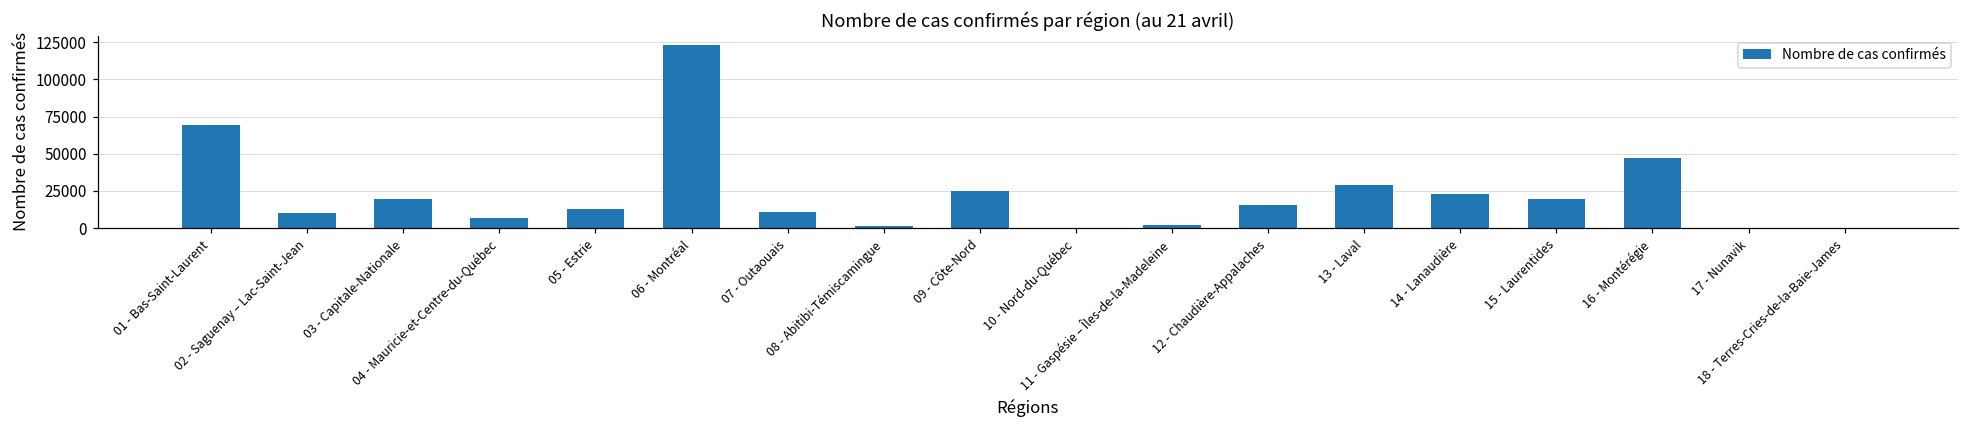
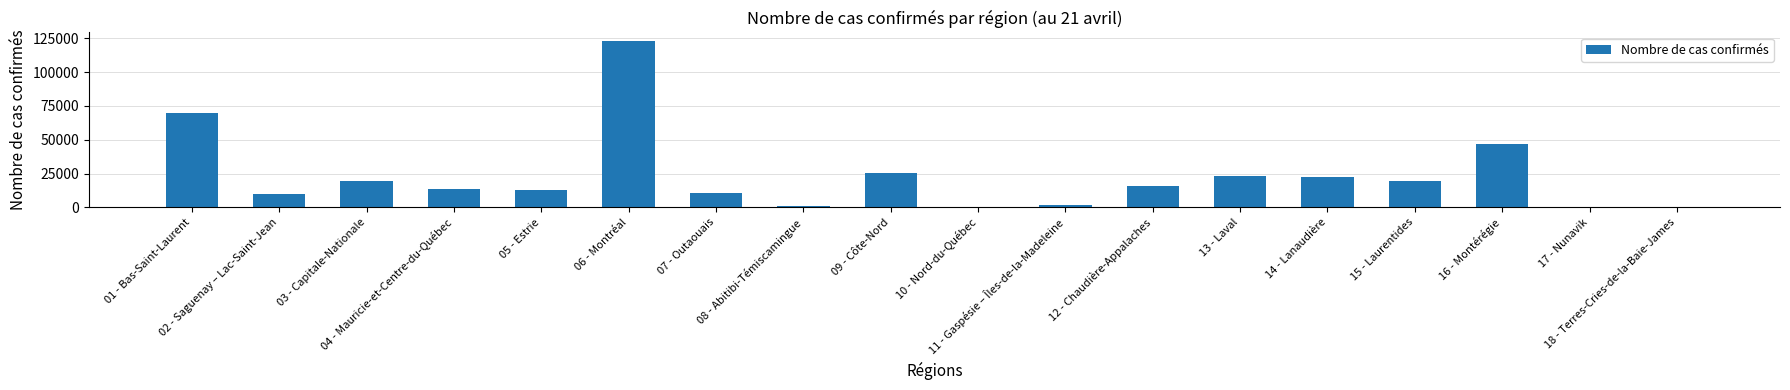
  {
    "01 - Bas-Saint-Laurent": 70000,
    "02 - Saguenay – Lac-Saint-Jean": 10000,
    "03 - Capitale-Nationale": 19000,
-   "04 - Mauricie-et-Centre-du-Québec": 7000,
+   "04 - Mauricie-et-Centre-du-Québec": 14000,
    "05 - Estrie": 13000,
    "06 - Montréal": 123000,
    "07 - Outaouais": 11000,
    "09 - Côte-Nord": 25000,
    "12 - Chaudière-Appalaches": 16000,
-   "13 - Laval": 29000,
+   "13 - Laval": 23000,
    "14 - Lanaudière": 23000,
    "15 - Laurentides": 19000,
    "16 - Montérégie": 47000
  }
